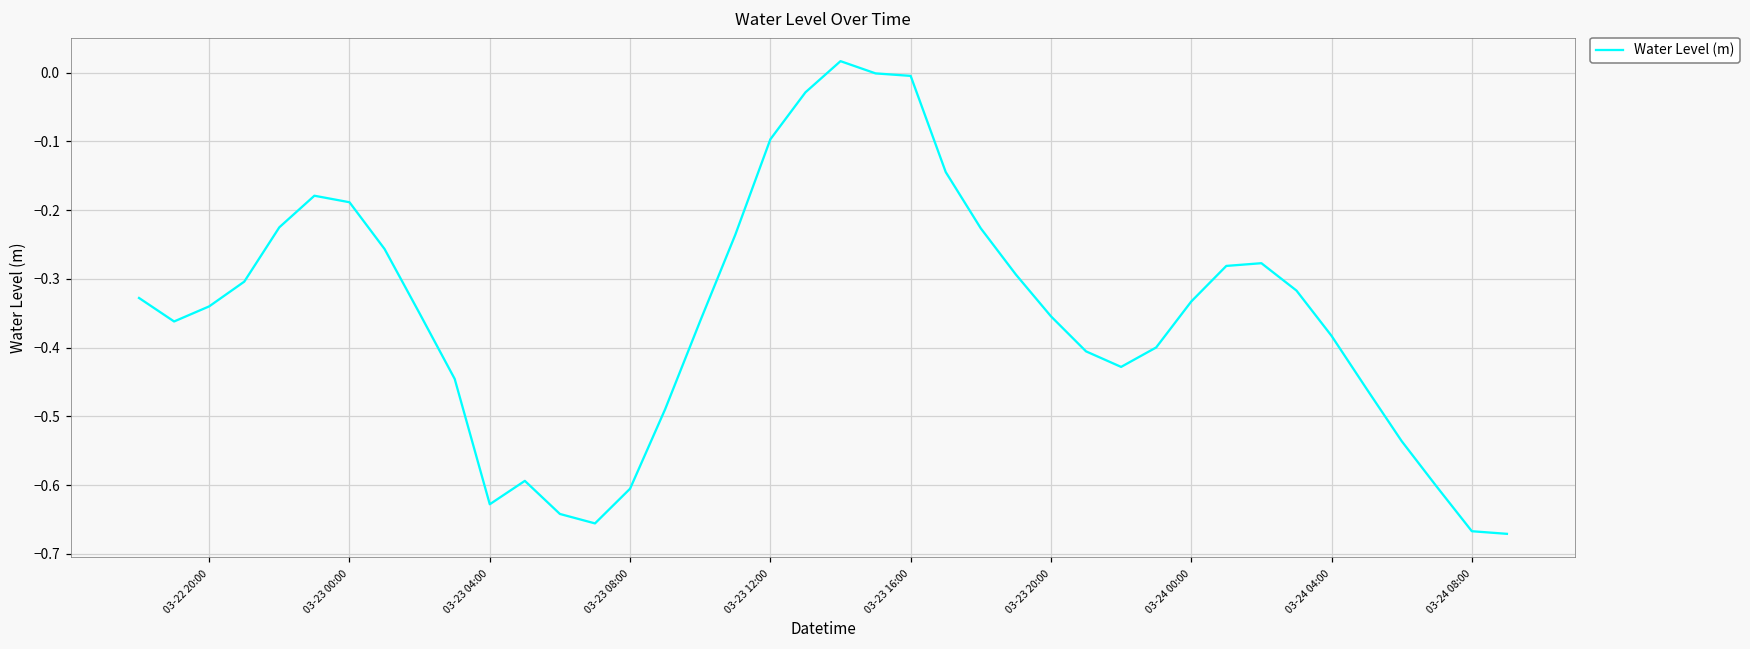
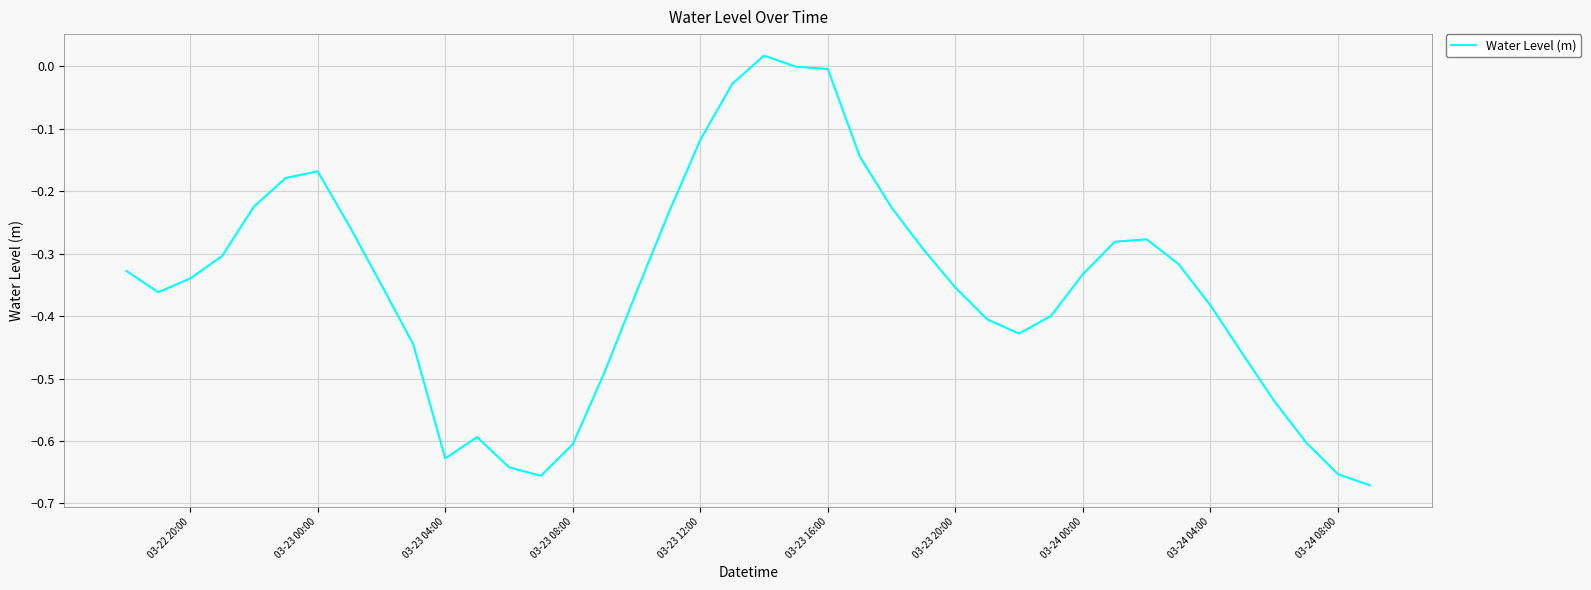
  {
    "03-22 20:00": -0.34,
-   "03-23 00:00": -0.19,
+   "03-23 00:00": -0.17,
    "03-23 04:00": -0.63,
    "03-23 08:00": -0.61,
-   "03-23 12:00": -0.10,
+   "03-23 12:00": -0.12,
    "03-23 16:00": 0.00,
    "03-23 20:00": -0.35,
    "03-24 00:00": -0.33,
    "03-24 04:00": -0.38,
-   "03-24 08:00": -0.67
+   "03-24 08:00": -0.65
  }
